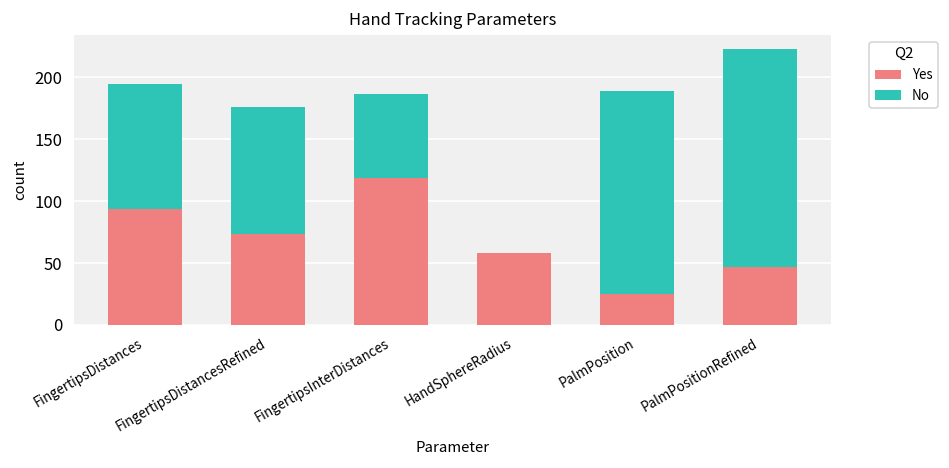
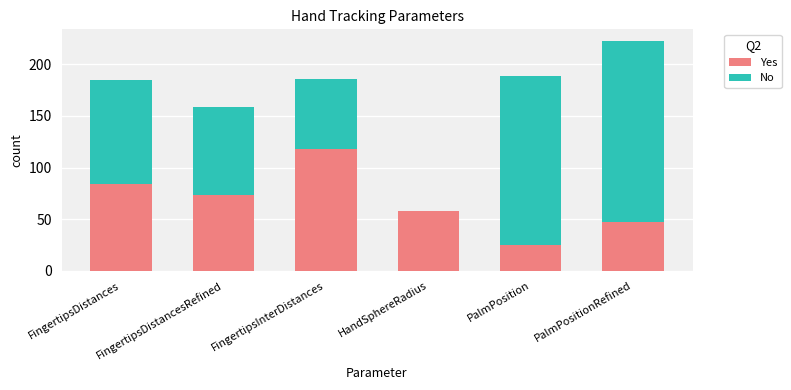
  {
    "Yes": {
-     "FingertipsDistances": 94,
+     "FingertipsDistances": 84,
      "FingertipsDistancesRefined": 74,
      "FingertipsInterDistances": 118,
      "HandSphereRadius": 58,
      "PalmPosition": 25,
      "PalmPositionRefined": 47
    },
    "No": {
      "FingertipsDistances": 101,
-     "FingertipsDistancesRefined": 102,
+     "FingertipsDistancesRefined": 85,
      "FingertipsInterDistances": 68,
      "HandSphereRadius": 0,
      "PalmPosition": 164,
      "PalmPositionRefined": 176
    }
  }
